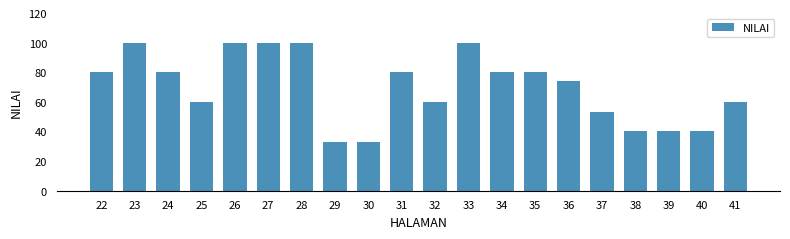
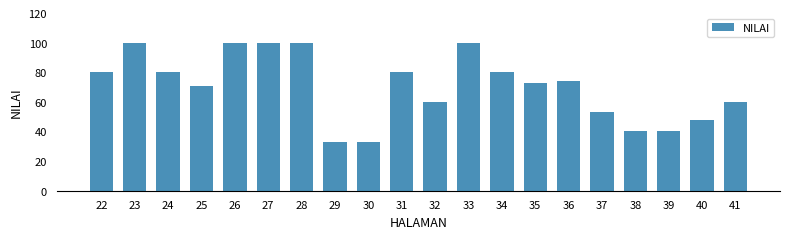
  {
    "22": 80,
    "23": 100,
    "24": 80,
-   "25": 60,
+   "25": 71,
    "26": 100,
    "27": 100,
    "28": 100,
    "29": 33,
    "30": 33,
    "31": 80,
    "32": 60,
    "33": 100,
    "34": 80,
-   "35": 80,
+   "35": 73,
    "36": 74,
    "37": 53,
    "38": 40,
    "39": 40,
-   "40": 40,
+   "40": 48,
    "41": 60
  }
